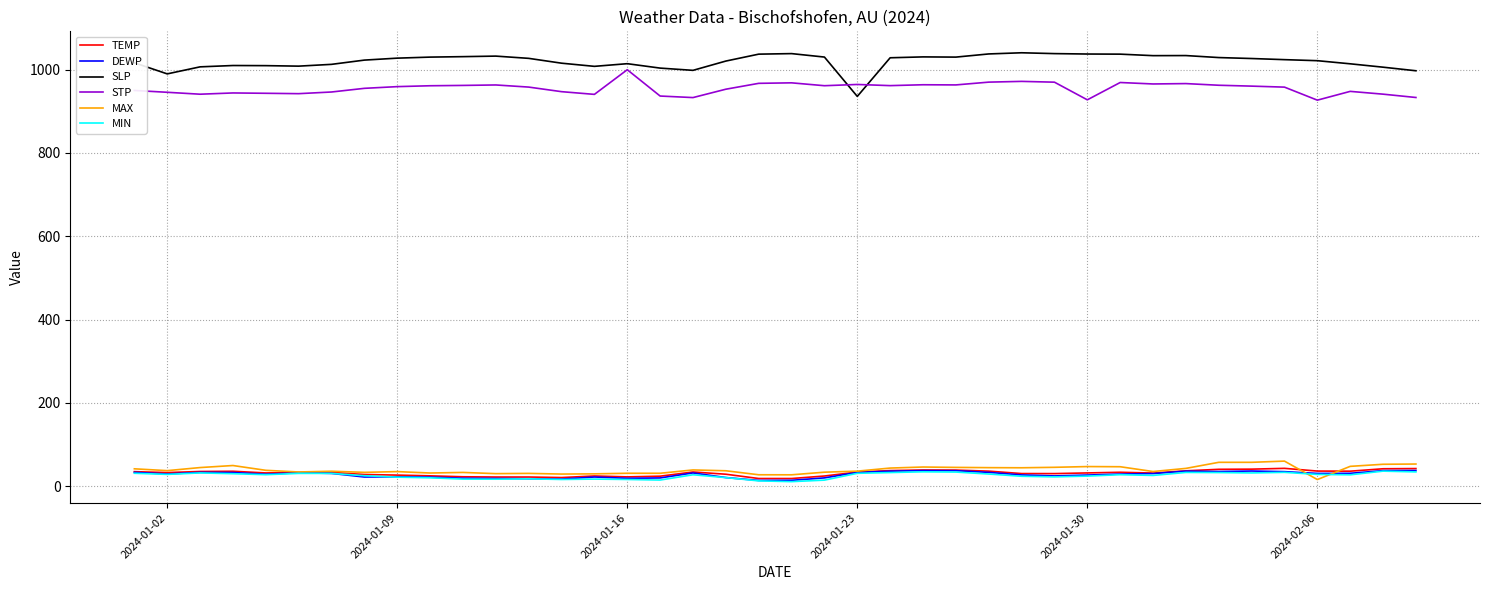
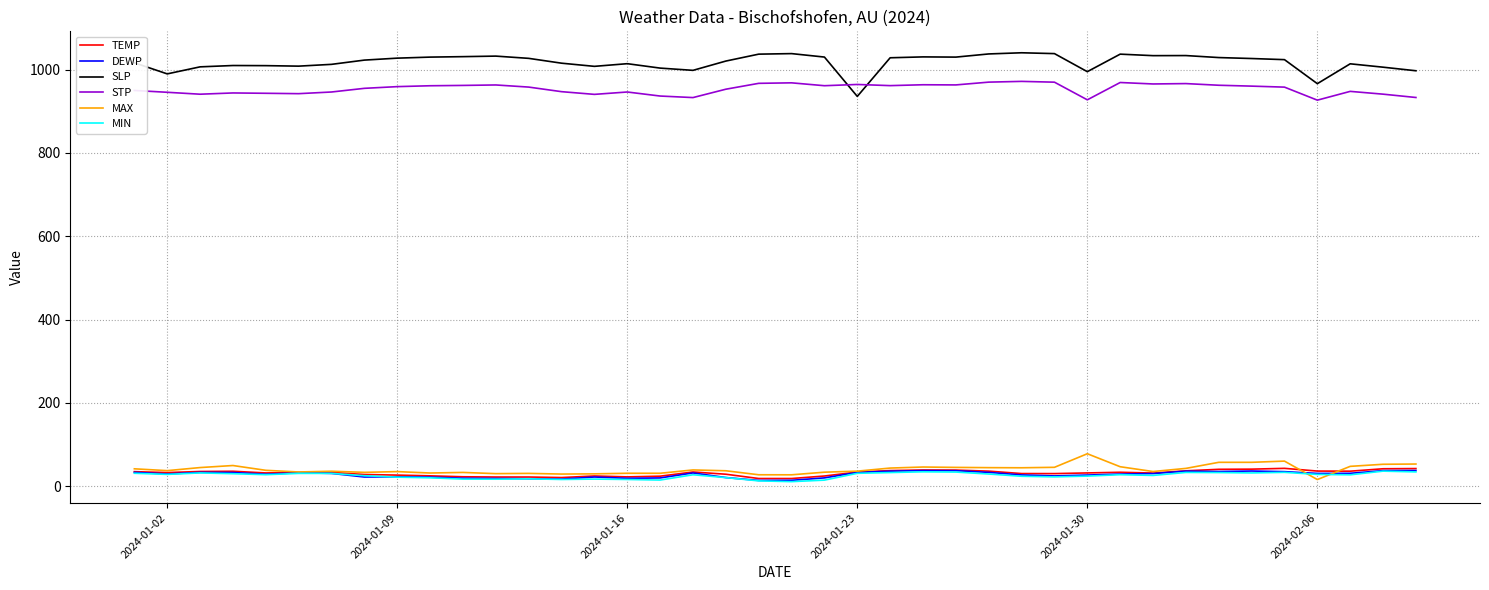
  {
    "SLP": {
      "2024-01-02": 990,
      "2024-01-09": 1030,
      "2024-01-16": 1010,
      "2024-01-23": 940,
-     "2024-01-30": 1040,
-     "2024-02-06": 1020
+     "2024-01-30": 1000,
+     "2024-02-06": 970
    },
    "STP": {
      "2024-01-02": 950,
      "2024-01-09": 960,
-     "2024-01-16": 1000,
+     "2024-01-16": 950,
      "2024-01-23": 960,
      "2024-01-30": 930,
      "2024-02-06": 930
    },
    "MAX": {
      "2024-01-09": 30,
      "2024-01-16": 30,
-     "2024-01-30": 50,
+     "2024-01-30": 80,
      "2024-02-06": 20
    }
  }
